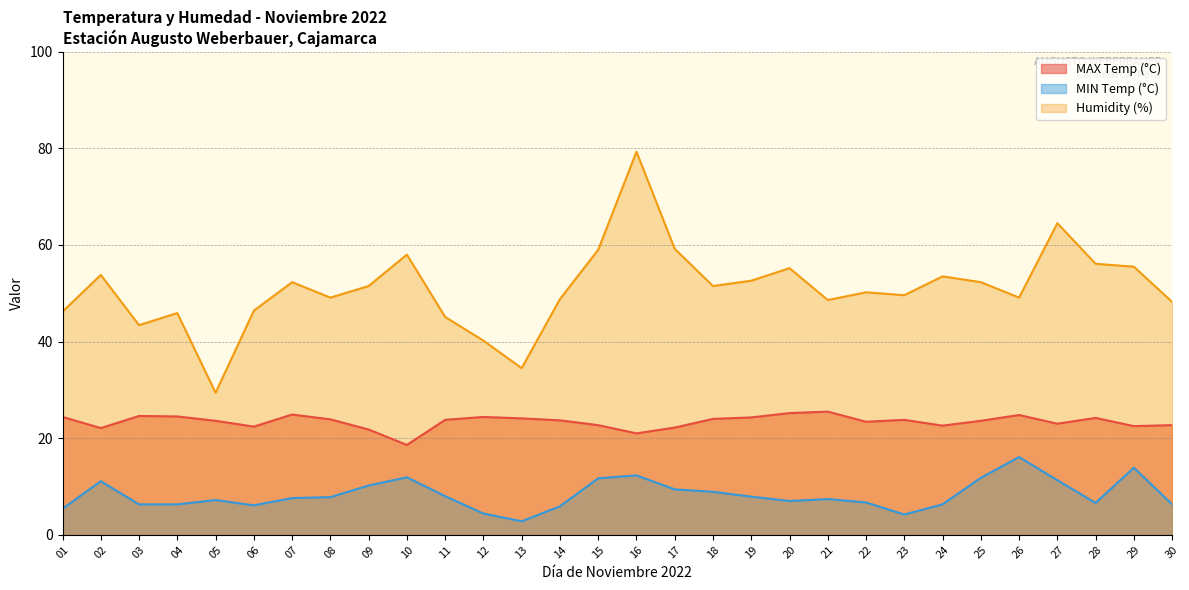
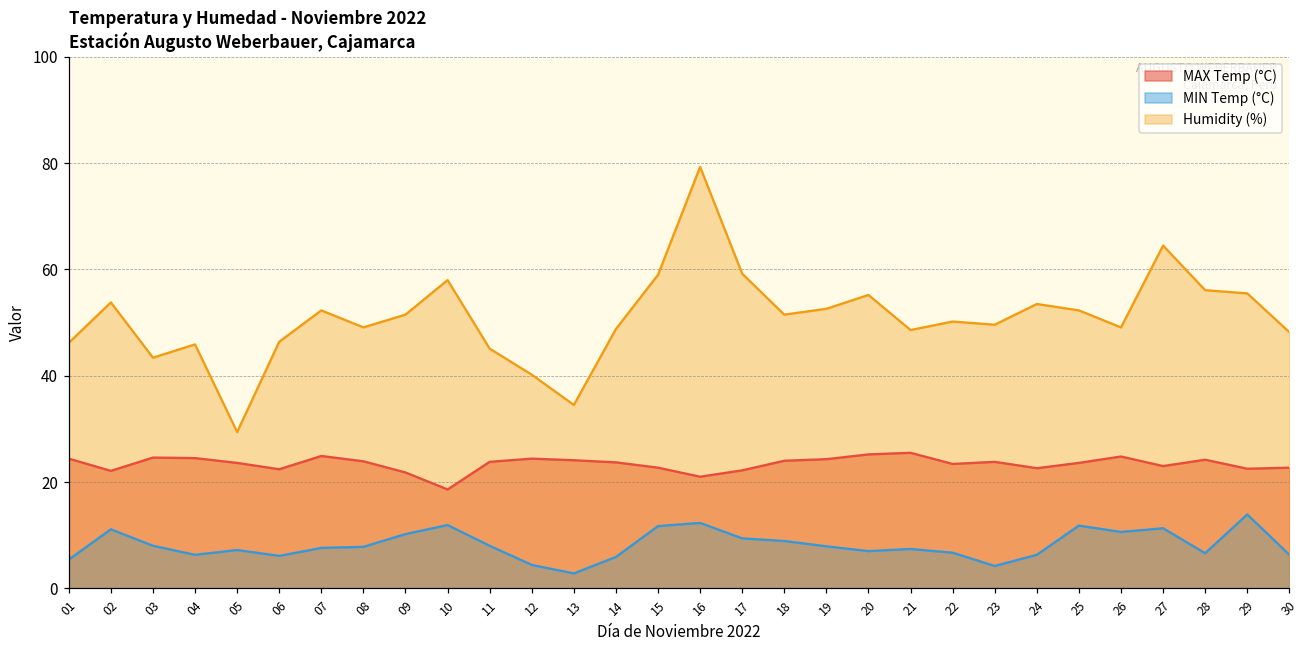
  {
    "MAX Temp (°C)": {
      "01": 24,
      "02": 22,
      "03": 25,
      "04": 25,
      "05": 24,
      "06": 22,
      "07": 25,
      "08": 24,
      "09": 22,
      "10": 19,
      "11": 24,
      "12": 24,
      "13": 24,
      "14": 24,
      "15": 23,
      "16": 21,
      "17": 22,
      "18": 24,
      "19": 24,
      "20": 25,
      "21": 26,
      "22": 23,
      "23": 24,
      "24": 23,
      "25": 24,
      "26": 25,
      "27": 23,
      "28": 24,
      "29": 23,
      "30": 23
    },
    "MIN Temp (°C)": {
      "01": 5,
      "02": 11,
-     "03": 6,
+     "03": 8,
      "04": 6,
      "05": 7,
      "06": 6,
      "07": 8,
      "08": 8,
      "09": 10,
      "10": 12,
      "11": 8,
      "12": 4,
      "13": 3,
      "14": 6,
      "15": 12,
      "16": 12,
      "17": 9,
      "18": 9,
      "19": 8,
      "20": 7,
      "21": 7,
      "22": 7,
      "23": 4,
      "24": 6,
      "25": 12,
-     "26": 16,
+     "26": 11,
      "27": 11,
      "28": 7,
      "29": 14,
      "30": 6
    },
    "Humidity (%)": {
      "01": 46,
      "02": 54,
      "03": 43,
      "04": 46,
      "05": 29,
      "06": 46,
      "07": 52,
      "08": 49,
      "09": 52,
      "10": 58,
      "11": 45,
      "12": 40,
      "13": 35,
      "14": 49,
      "15": 59,
      "16": 79,
      "17": 59,
      "18": 52,
      "19": 53,
      "20": 55,
      "21": 49,
      "22": 50,
      "23": 50,
      "24": 54,
      "25": 52,
      "26": 49,
      "27": 65,
      "28": 56,
      "29": 56,
      "30": 48
    }
  }
